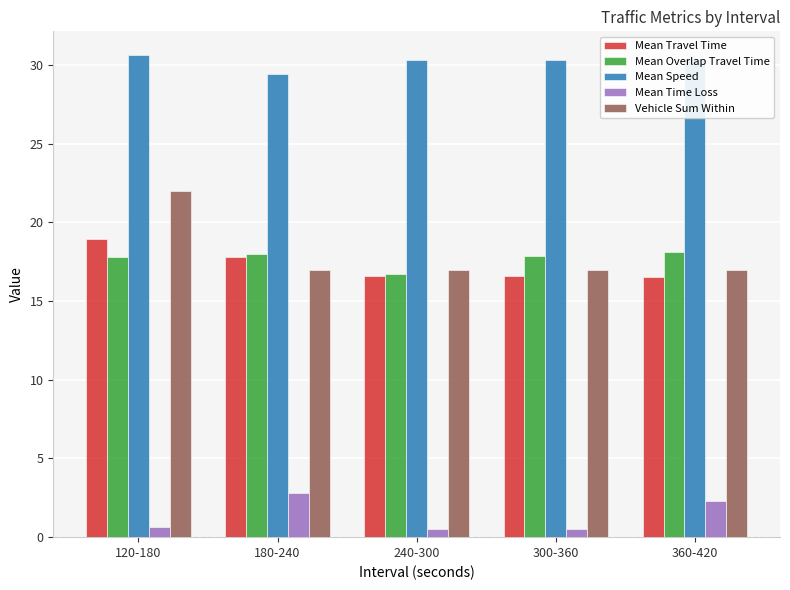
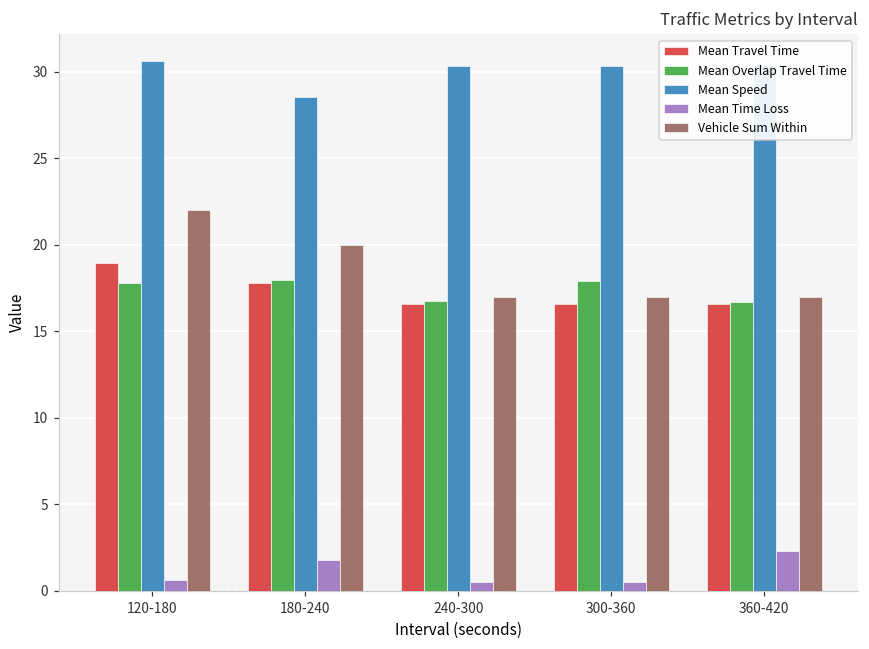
  {
    "Mean Travel Time": {
      "120-180": 18.9,
      "180-240": 17.8,
      "240-300": 16.6,
      "300-360": 16.6,
      "360-420": 16.6
    },
    "Mean Overlap Travel Time": {
      "120-180": 17.8,
      "180-240": 18.0,
      "240-300": 16.8,
      "300-360": 17.9,
-     "360-420": 18.1
+     "360-420": 16.7
    },
    "Mean Speed": {
      "120-180": 30.6,
-     "180-240": 29.4,
+     "180-240": 28.5,
      "240-300": 30.3,
      "300-360": 30.3
    },
    "Mean Time Loss": {
      "120-180": 0.6,
-     "180-240": 2.8,
+     "180-240": 1.8,
      "240-300": 0.5,
      "300-360": 0.5,
      "360-420": 2.3
    },
    "Vehicle Sum Within": {
      "120-180": 22,
-     "180-240": 17,
+     "180-240": 20,
      "240-300": 17,
      "300-360": 17,
      "360-420": 17
    }
  }
